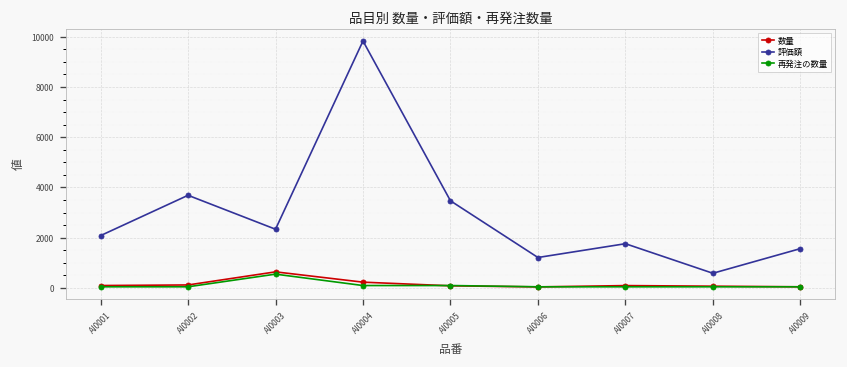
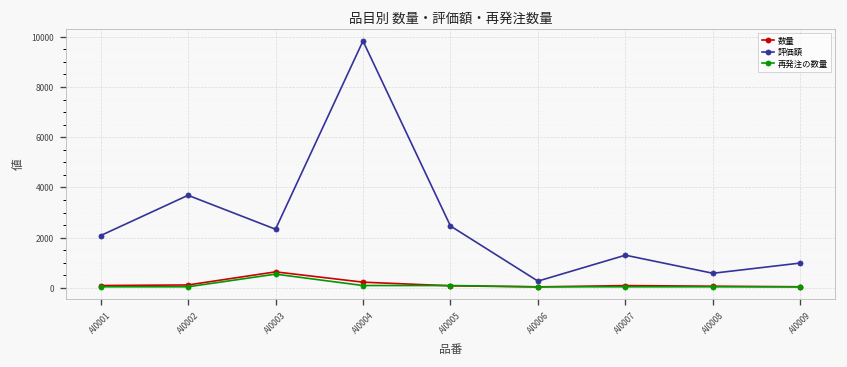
  {
    "数量": {
      "AI0004": 200
    },
    "評価額": {
      "AI0001": 2100,
      "AI0002": 3700,
      "AI0003": 2300,
      "AI0004": 9800,
-     "AI0005": 3500,
-     "AI0006": 1200,
-     "AI0007": 1800,
+     "AI0005": 2500,
+     "AI0006": 300,
+     "AI0007": 1300,
      "AI0008": 600,
-     "AI0009": 1600
+     "AI0009": 1000
    },
    "再発注の数量": {
      "AI0004": 100
    }
  }
